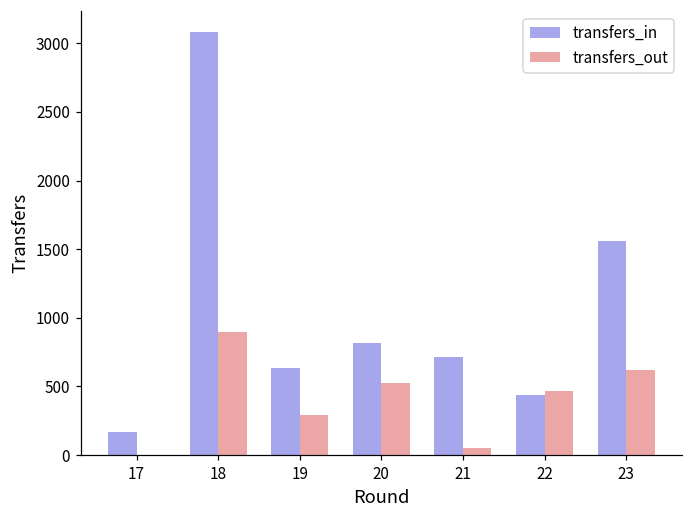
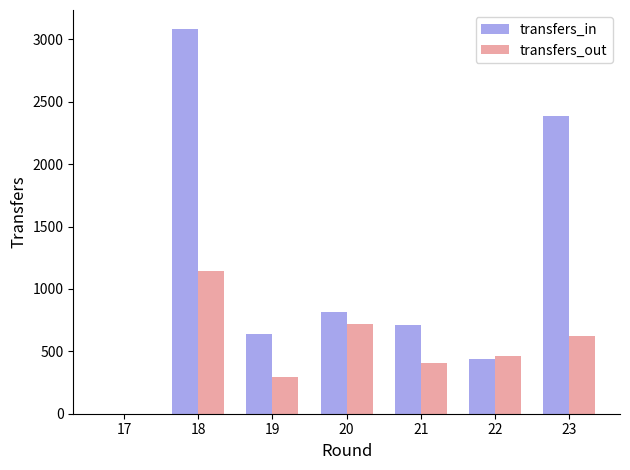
  {
    "transfers_in": {
-     "17": 170,
+     "17": 0,
      "18": 3080,
      "19": 640,
      "20": 820,
      "21": 710,
      "22": 440,
-     "23": 1560
+     "23": 2390
    },
    "transfers_out": {
      "17": 0,
-     "18": 900,
+     "18": 1140,
      "19": 290,
-     "20": 530,
-     "21": 50,
+     "20": 720,
+     "21": 410,
      "22": 470,
      "23": 620
    }
  }
